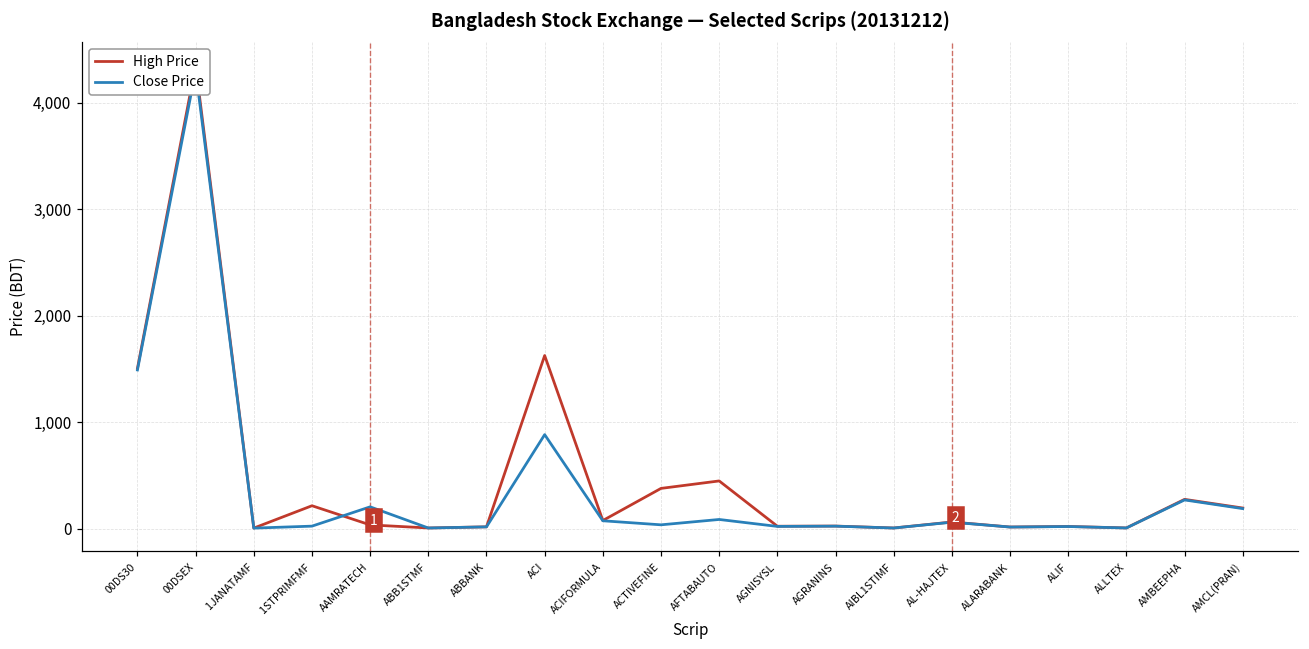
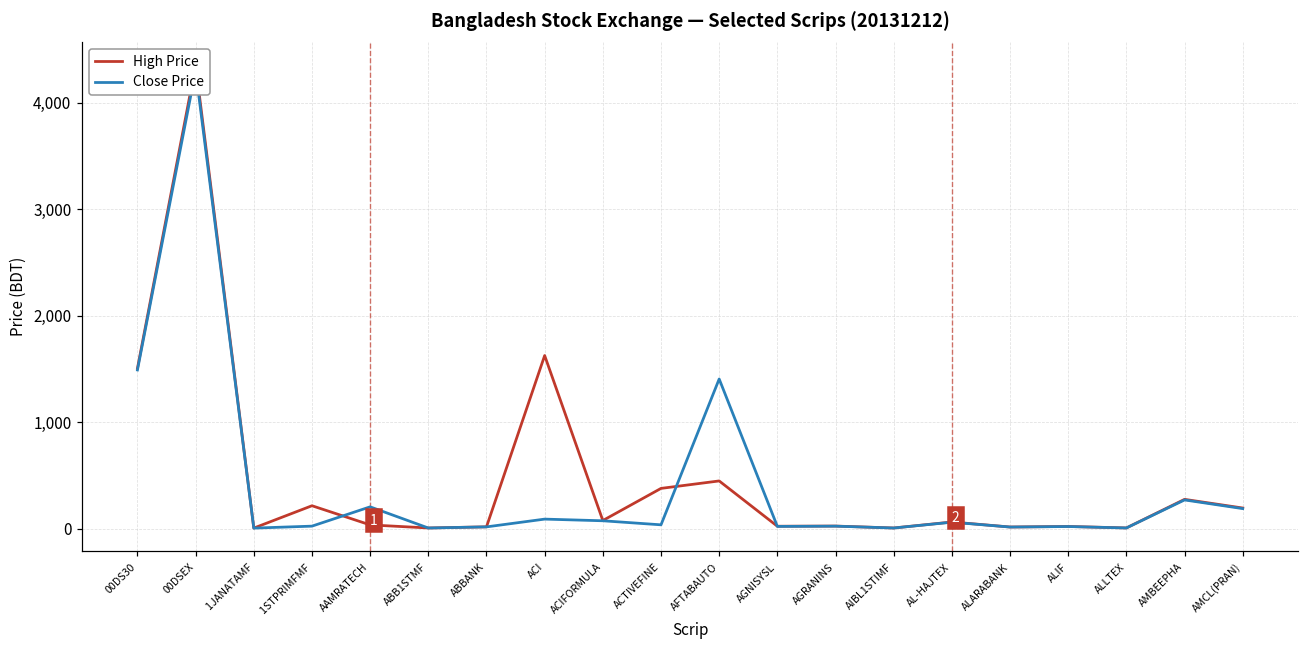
  {
    "High Price": {
      "1STPRIMFMF": "200",
      "ACI": "1,600",
      "ACTIVEFINE": "400",
      "AFTABAUTO": "400"
    },
    "Close Price": {
      "1STPRIMFMF": "0",
      "AAMRATECH": "200",
-     "ACI": "900",
+     "ACI": "100",
      "ACTIVEFINE": "0",
-     "AFTABAUTO": "100"
+     "AFTABAUTO": "1,400"
    }
  }
